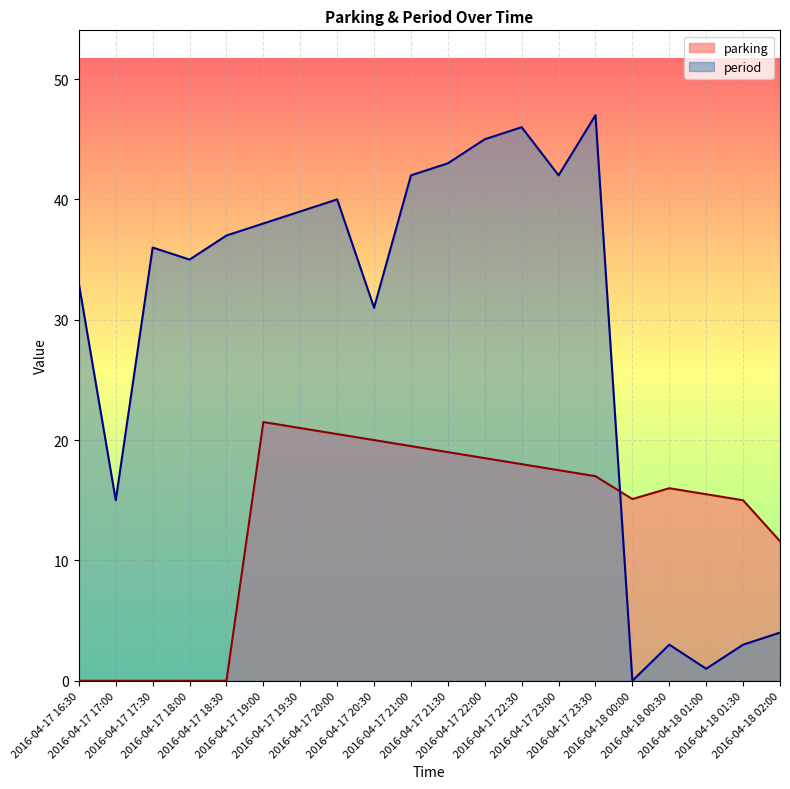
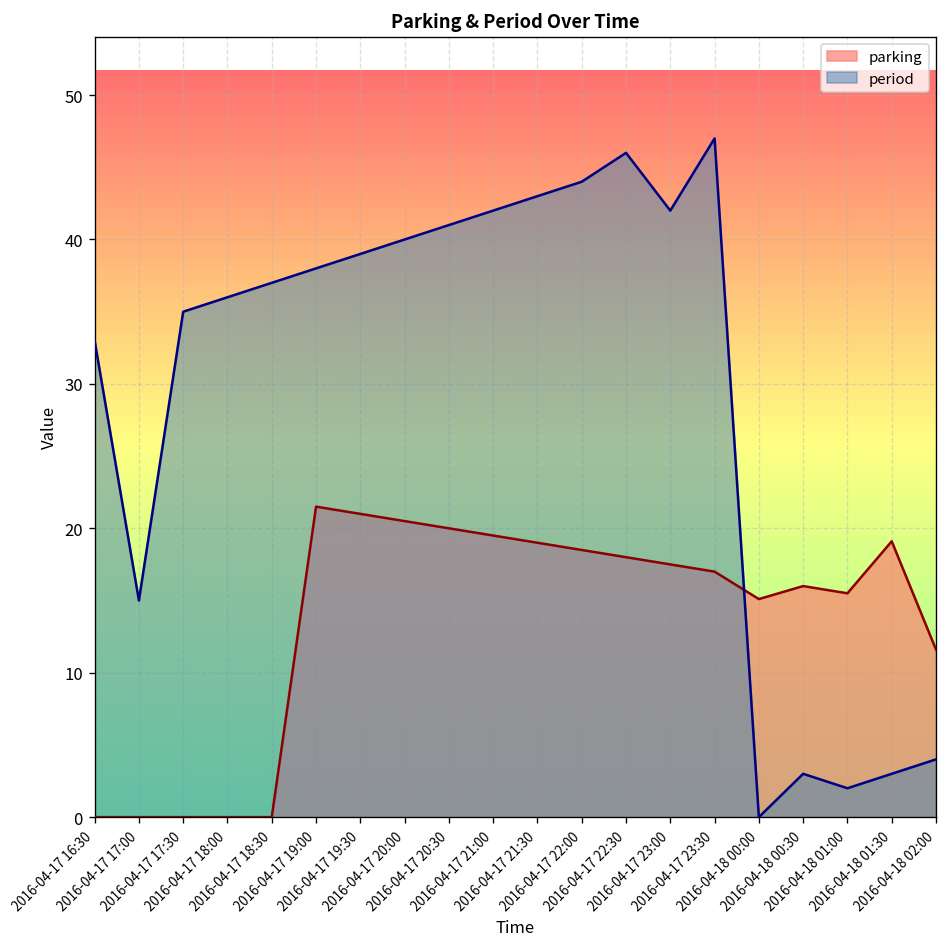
  {
    "parking": {
      "2016-04-17 16:30": 0.0,
      "2016-04-17 17:00": 0.0,
      "2016-04-17 17:30": 0.0,
      "2016-04-17 18:00": 0.0,
      "2016-04-17 18:30": 0.0,
      "2016-04-17 19:00": 21.5,
      "2016-04-17 19:30": 21.0,
      "2016-04-17 20:00": 20.5,
      "2016-04-17 20:30": 20.0,
      "2016-04-17 21:00": 19.5,
      "2016-04-17 21:30": 19.0,
      "2016-04-17 22:00": 18.5,
      "2016-04-17 22:30": 18.0,
      "2016-04-17 23:00": 17.5,
      "2016-04-17 23:30": 17.0,
      "2016-04-18 00:00": 15.1,
      "2016-04-18 00:30": 16.0,
      "2016-04-18 01:00": 15.5,
-     "2016-04-18 01:30": 15.0,
+     "2016-04-18 01:30": 19.1,
      "2016-04-18 02:00": 11.6
    },
    "period": {
      "2016-04-17 16:30": 33,
      "2016-04-17 17:00": 15,
-     "2016-04-17 17:30": 36,
-     "2016-04-17 18:00": 35,
+     "2016-04-17 17:30": 35,
+     "2016-04-17 18:00": 36,
      "2016-04-17 18:30": 37,
      "2016-04-17 19:00": 38,
      "2016-04-17 19:30": 39,
      "2016-04-17 20:00": 40,
-     "2016-04-17 20:30": 31,
+     "2016-04-17 20:30": 41,
      "2016-04-17 21:00": 42,
      "2016-04-17 21:30": 43,
-     "2016-04-17 22:00": 45,
+     "2016-04-17 22:00": 44,
      "2016-04-17 22:30": 46,
      "2016-04-17 23:00": 42,
      "2016-04-17 23:30": 47,
      "2016-04-18 00:00": 0,
      "2016-04-18 00:30": 3,
-     "2016-04-18 01:00": 1,
+     "2016-04-18 01:00": 2,
      "2016-04-18 01:30": 3,
      "2016-04-18 02:00": 4
    }
  }
